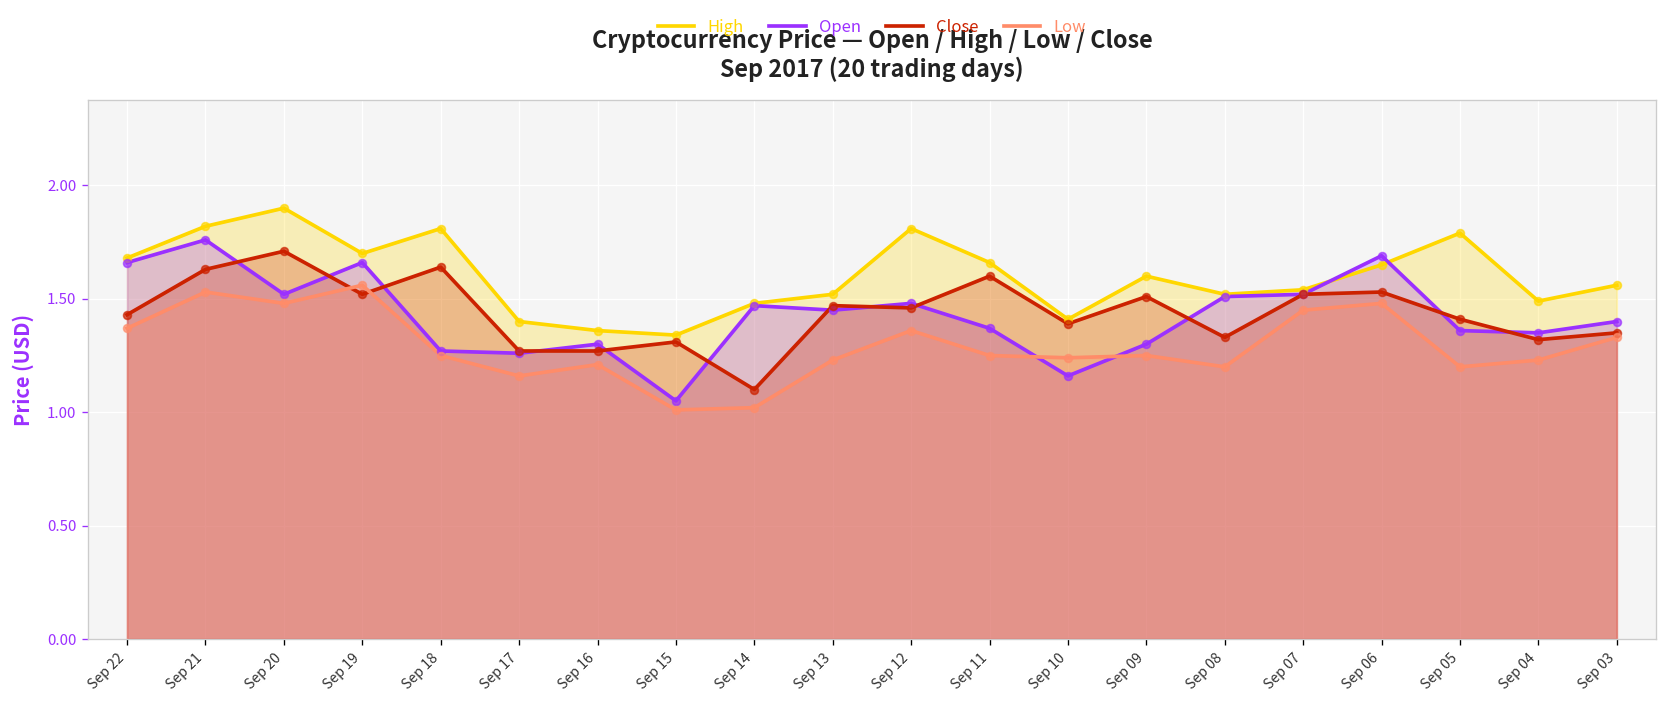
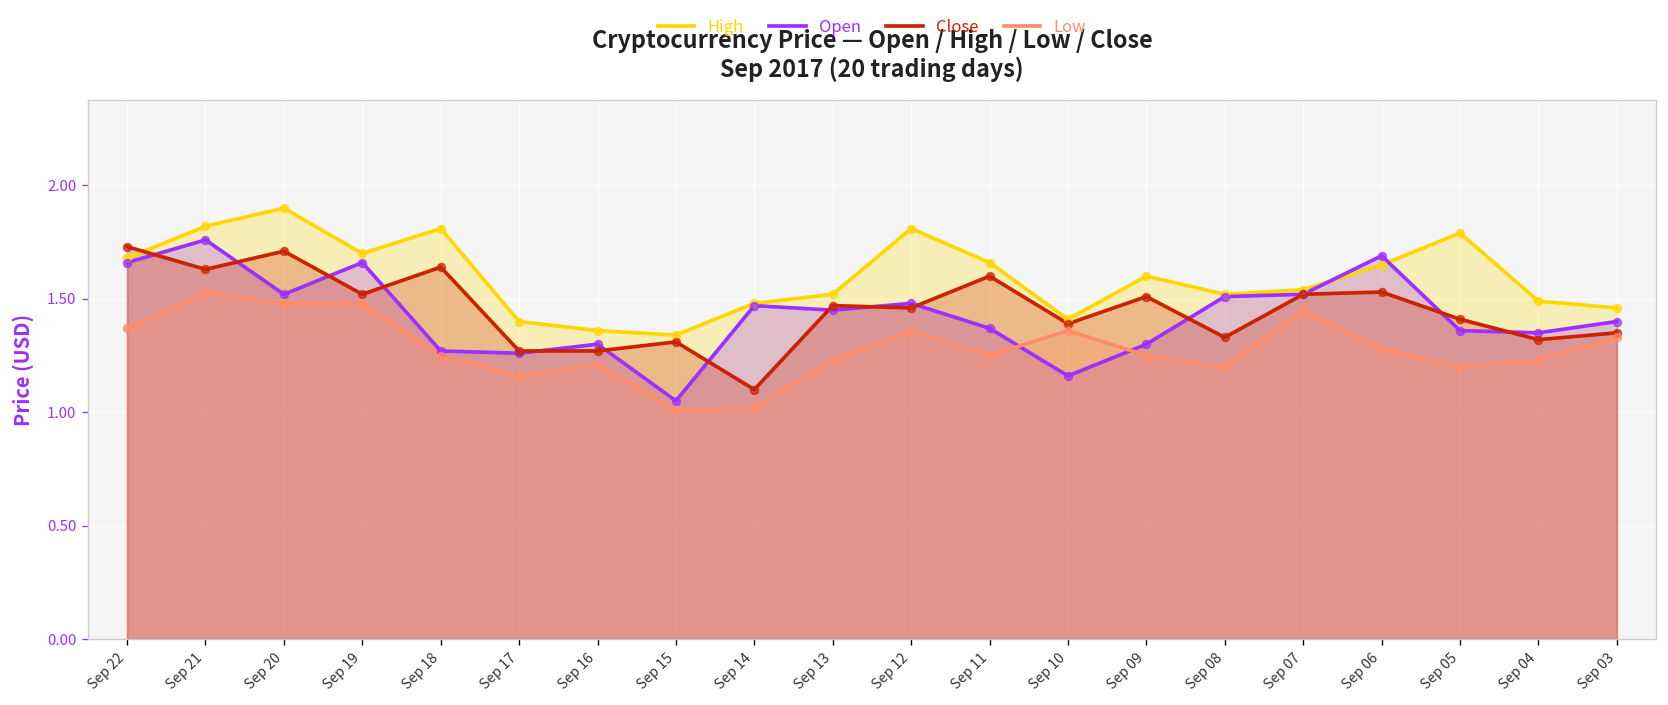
  {
    "High": {
      "Sep 22": 1.68,
      "Sep 21": 1.82,
      "Sep 20": 1.90,
      "Sep 19": 1.70,
      "Sep 18": 1.81,
      "Sep 17": 1.40,
      "Sep 16": 1.36,
      "Sep 15": 1.34,
      "Sep 13": 1.52,
      "Sep 12": 1.81,
      "Sep 11": 1.66,
      "Sep 10": 1.41,
      "Sep 09": 1.60,
      "Sep 07": 1.54,
      "Sep 06": 1.65,
      "Sep 05": 1.79,
      "Sep 04": 1.49,
-     "Sep 03": 1.56
+     "Sep 03": 1.46
    },
    "Open": {
      "Sep 22": 1.66,
      "Sep 21": 1.76,
      "Sep 20": 1.52,
      "Sep 19": 1.66,
      "Sep 18": 1.27,
      "Sep 16": 1.30,
      "Sep 15": 1.05,
      "Sep 13": 1.45,
      "Sep 12": 1.48,
      "Sep 11": 1.37,
      "Sep 10": 1.16,
      "Sep 09": 1.30,
      "Sep 06": 1.69,
      "Sep 05": 1.36,
      "Sep 04": 1.35,
      "Sep 03": 1.40
    },
    "Close": {
-     "Sep 22": 1.43,
+     "Sep 22": 1.73,
      "Sep 21": 1.63,
      "Sep 20": 1.71,
      "Sep 19": 1.52,
      "Sep 18": 1.64,
      "Sep 16": 1.27,
      "Sep 15": 1.31,
      "Sep 14": 1.10,
      "Sep 13": 1.47,
      "Sep 12": 1.46,
      "Sep 11": 1.60,
      "Sep 10": 1.39,
      "Sep 09": 1.51,
      "Sep 08": 1.33,
      "Sep 06": 1.53,
      "Sep 05": 1.41,
      "Sep 04": 1.32,
      "Sep 03": 1.35
    },
    "Low": {
      "Sep 22": 1.37,
      "Sep 21": 1.53,
      "Sep 20": 1.48,
-     "Sep 19": 1.56,
+     "Sep 19": 1.48,
      "Sep 18": 1.25,
      "Sep 17": 1.16,
      "Sep 16": 1.21,
      "Sep 15": 1.01,
      "Sep 14": 1.02,
      "Sep 13": 1.23,
      "Sep 12": 1.36,
      "Sep 11": 1.25,
-     "Sep 10": 1.24,
+     "Sep 10": 1.36,
      "Sep 09": 1.25,
      "Sep 08": 1.20,
      "Sep 07": 1.45,
-     "Sep 06": 1.48,
+     "Sep 06": 1.28,
      "Sep 05": 1.20,
      "Sep 04": 1.23,
      "Sep 03": 1.33
    }
  }
